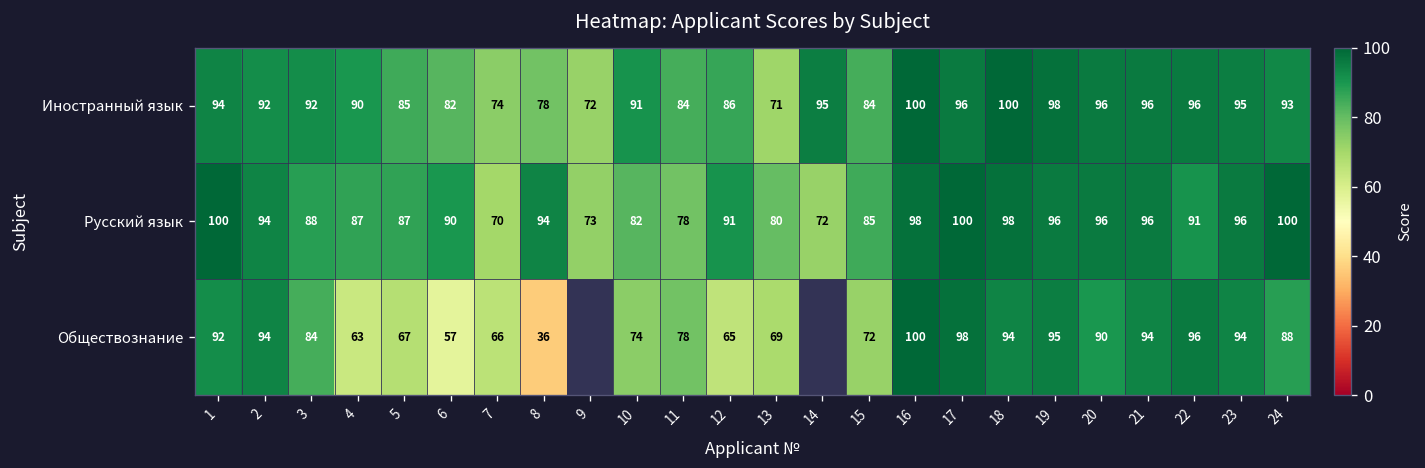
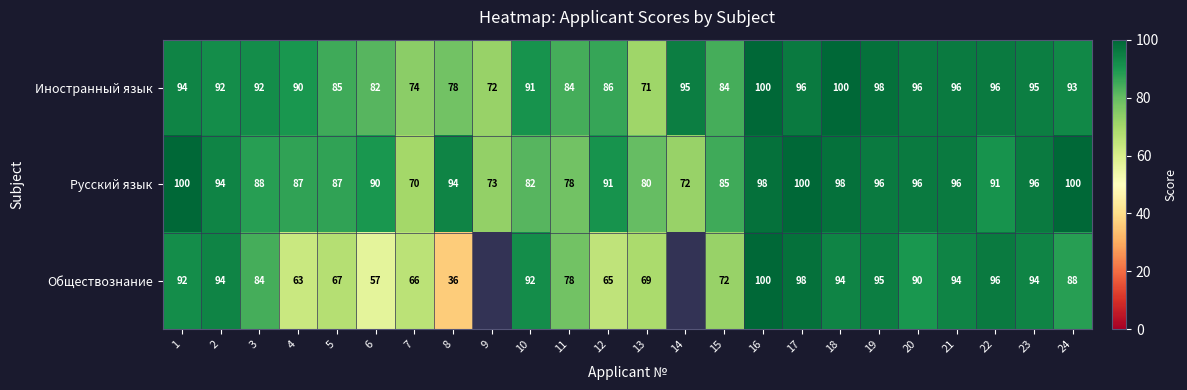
  {
    "Иностранный язык": {
      "1": 94,
      "2": 92,
      "3": 92,
      "4": 90,
      "5": 85,
      "6": 82,
      "7": 74,
      "8": 78,
      "9": 72,
      "10": 91,
      "11": 84,
      "12": 86,
      "13": 71,
      "14": 95,
      "15": 84,
      "16": 100,
      "17": 96,
      "18": 100,
      "19": 98,
      "20": 96,
      "21": 96,
      "22": 96,
      "23": 95,
      "24": 93
    },
    "Русский язык": {
      "1": 100,
      "2": 94,
      "3": 88,
      "4": 87,
      "5": 87,
      "6": 90,
      "7": 70,
      "8": 94,
      "9": 73,
      "10": 82,
      "11": 78,
      "12": 91,
      "13": 80,
      "14": 72,
      "15": 85,
      "16": 98,
      "17": 100,
      "18": 98,
      "19": 96,
      "20": 96,
      "21": 96,
      "22": 91,
      "23": 96,
      "24": 100
    },
    "Обществознание": {
      "1": 92,
      "2": 94,
      "3": 84,
      "4": 63,
      "5": 67,
      "6": 57,
      "7": 66,
      "8": 36,
-     "10": 74,
+     "10": 92,
      "11": 78,
      "12": 65,
      "13": 69,
      "15": 72,
      "16": 100,
      "17": 98,
      "18": 94,
      "19": 95,
      "20": 90,
      "21": 94,
      "22": 96,
      "23": 94,
      "24": 88
    }
  }
